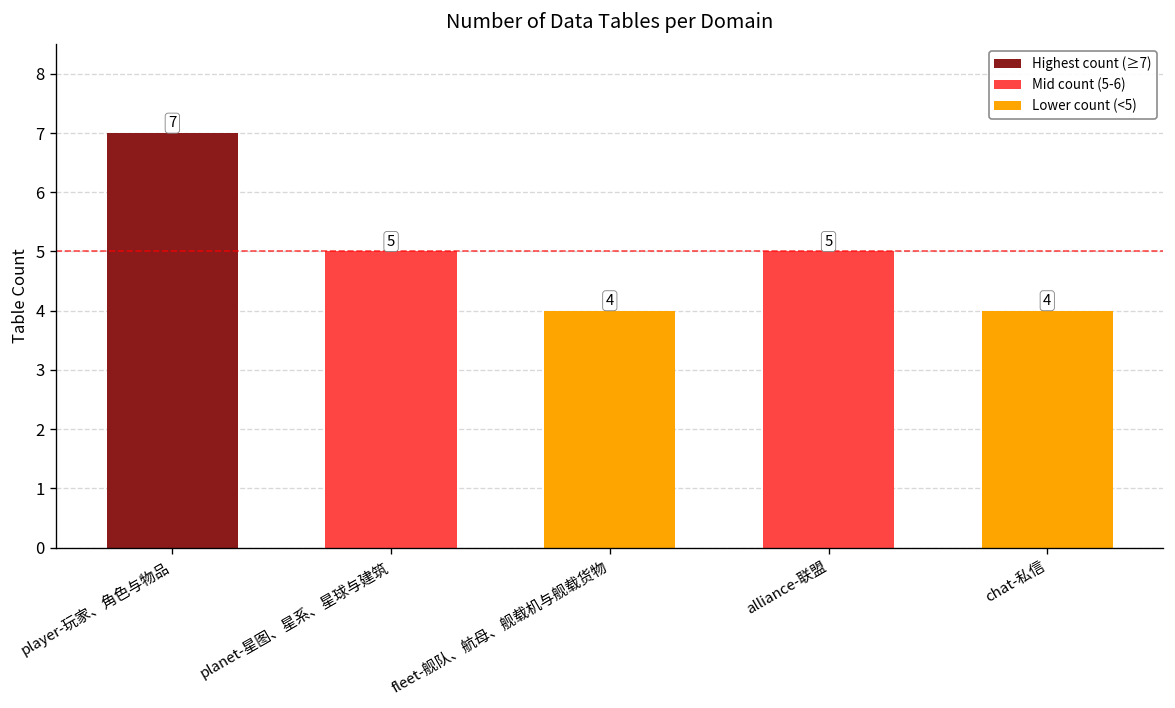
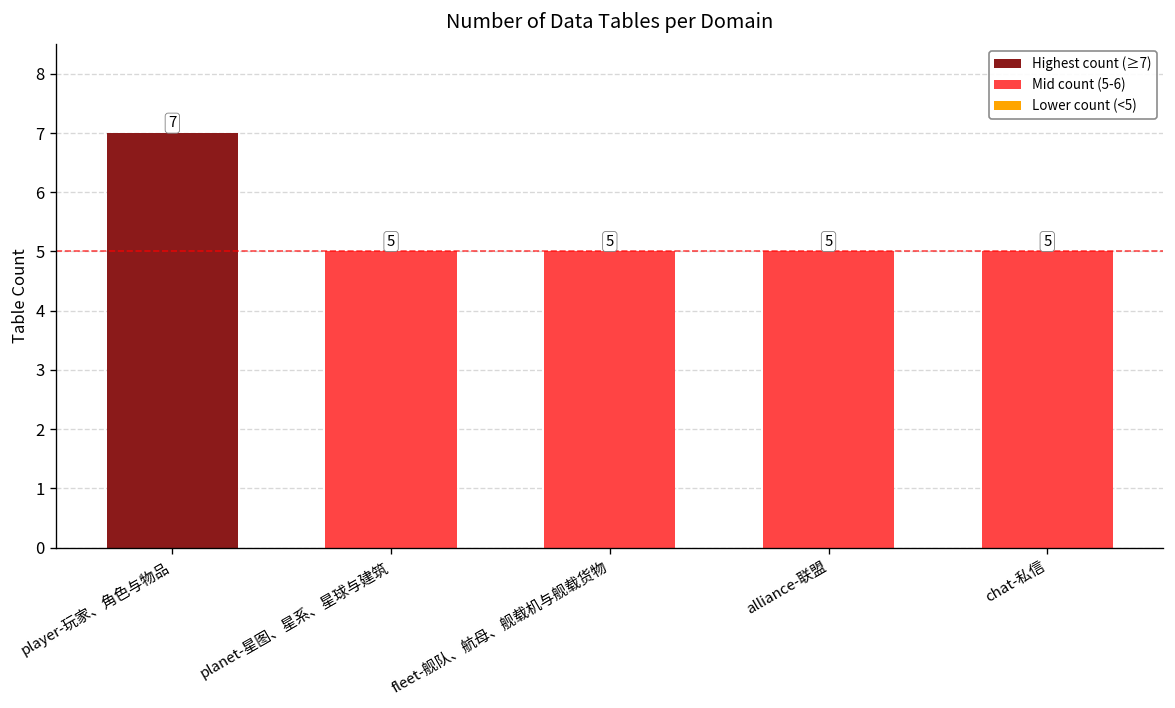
  {
-   "fleet-舰队、航母、舰载机与舰载货物": 4,
-   "chat-私信": 4
+   "fleet-舰队、航母、舰载机与舰载货物": 5,
+   "chat-私信": 5
  }
